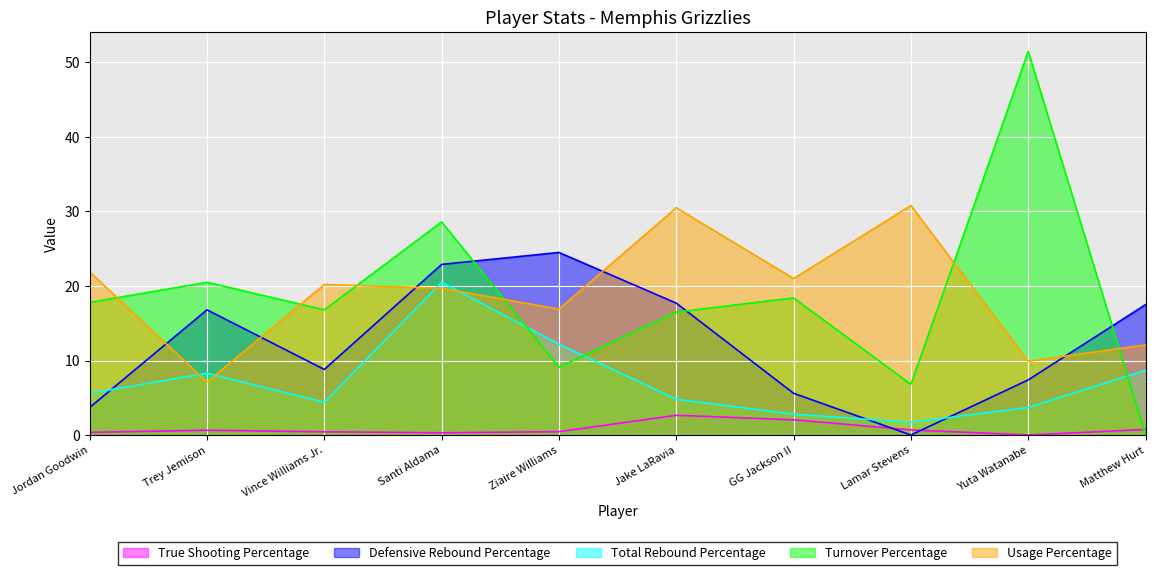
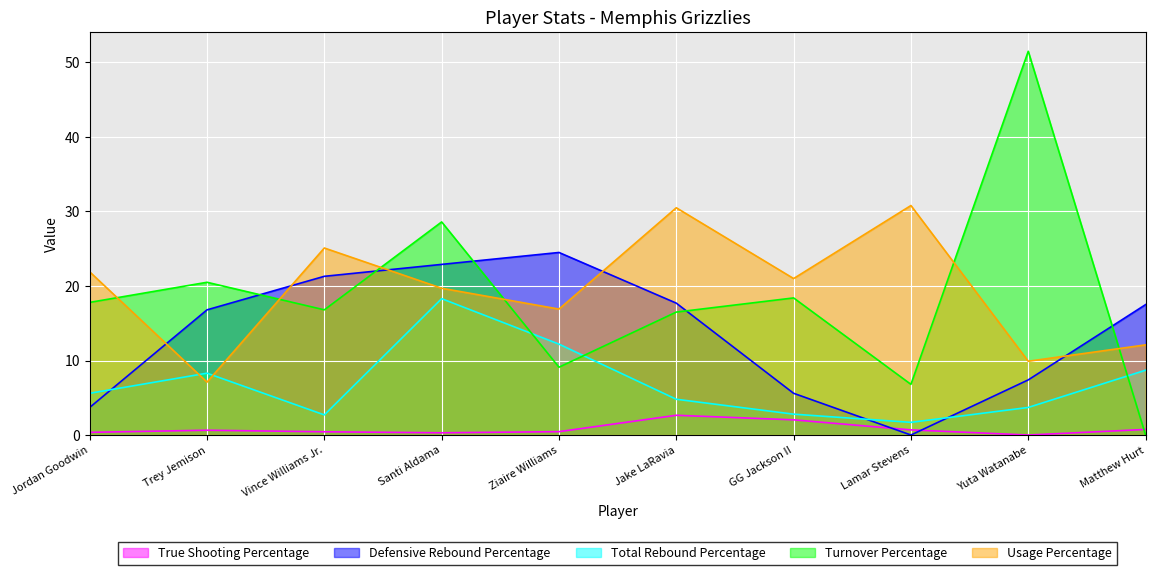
  {
    "True Shooting Percentage": {
      "Jordan Goodwin": 0,
      "Trey Jemison": 1,
      "Vince Williams Jr.": 0,
      "Santi Aldama": 0,
      "Ziaire Williams": 0,
      "Jake LaRavia": 3,
      "GG Jackson II": 2,
      "Lamar Stevens": 1,
      "Yuta Watanabe": 0,
      "Matthew Hurt": 1
    },
    "Defensive Rebound Percentage": {
      "Jordan Goodwin": 4,
      "Trey Jemison": 17,
-     "Vince Williams Jr.": 9,
+     "Vince Williams Jr.": 21,
      "Santi Aldama": 23,
      "Ziaire Williams": 25,
      "Jake LaRavia": 18,
      "GG Jackson II": 6,
      "Lamar Stevens": 0,
      "Yuta Watanabe": 7,
      "Matthew Hurt": 18
    },
    "Total Rebound Percentage": {
      "Jordan Goodwin": 6,
      "Trey Jemison": 8,
-     "Vince Williams Jr.": 4,
-     "Santi Aldama": 21,
+     "Vince Williams Jr.": 3,
+     "Santi Aldama": 18,
      "Ziaire Williams": 12,
      "Jake LaRavia": 5,
      "GG Jackson II": 3,
      "Lamar Stevens": 2,
      "Yuta Watanabe": 4,
      "Matthew Hurt": 9
    },
    "Turnover Percentage": {
      "Jordan Goodwin": 18,
      "Trey Jemison": 21,
      "Vince Williams Jr.": 17,
      "Santi Aldama": 29,
      "Ziaire Williams": 9,
      "Jake LaRavia": 17,
      "GG Jackson II": 18,
      "Lamar Stevens": 7,
      "Yuta Watanabe": 52,
      "Matthew Hurt": 0
    },
    "Usage Percentage": {
      "Jordan Goodwin": 22,
      "Trey Jemison": 7,
-     "Vince Williams Jr.": 20,
+     "Vince Williams Jr.": 25,
      "Santi Aldama": 20,
      "Ziaire Williams": 17,
      "Jake LaRavia": 31,
      "GG Jackson II": 21,
      "Lamar Stevens": 31,
      "Yuta Watanabe": 10,
      "Matthew Hurt": 12
    }
  }
